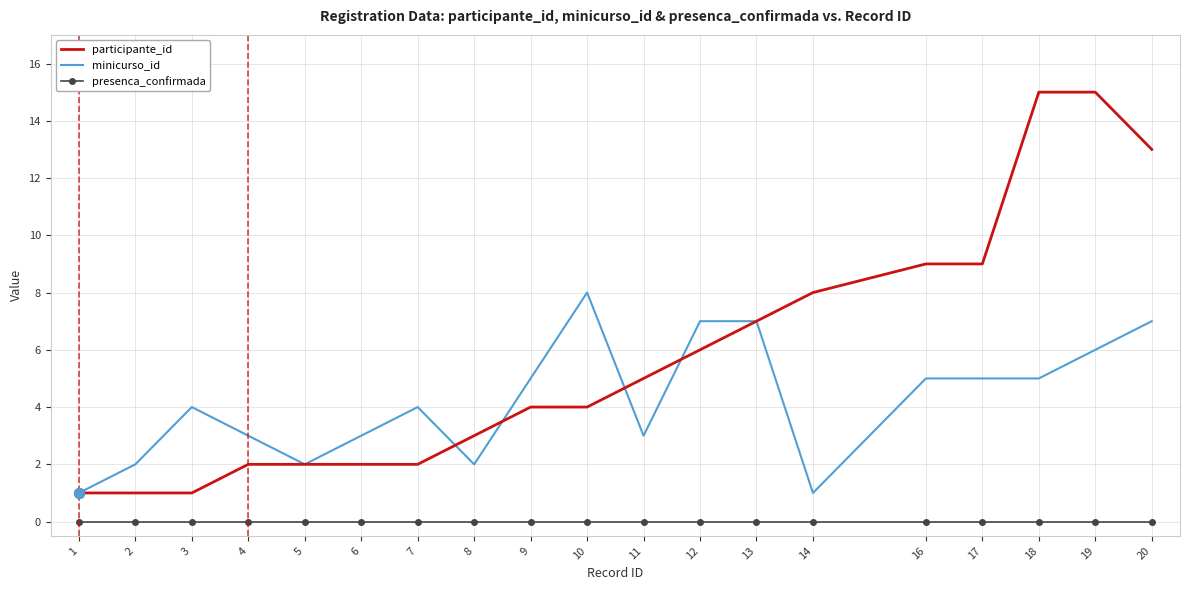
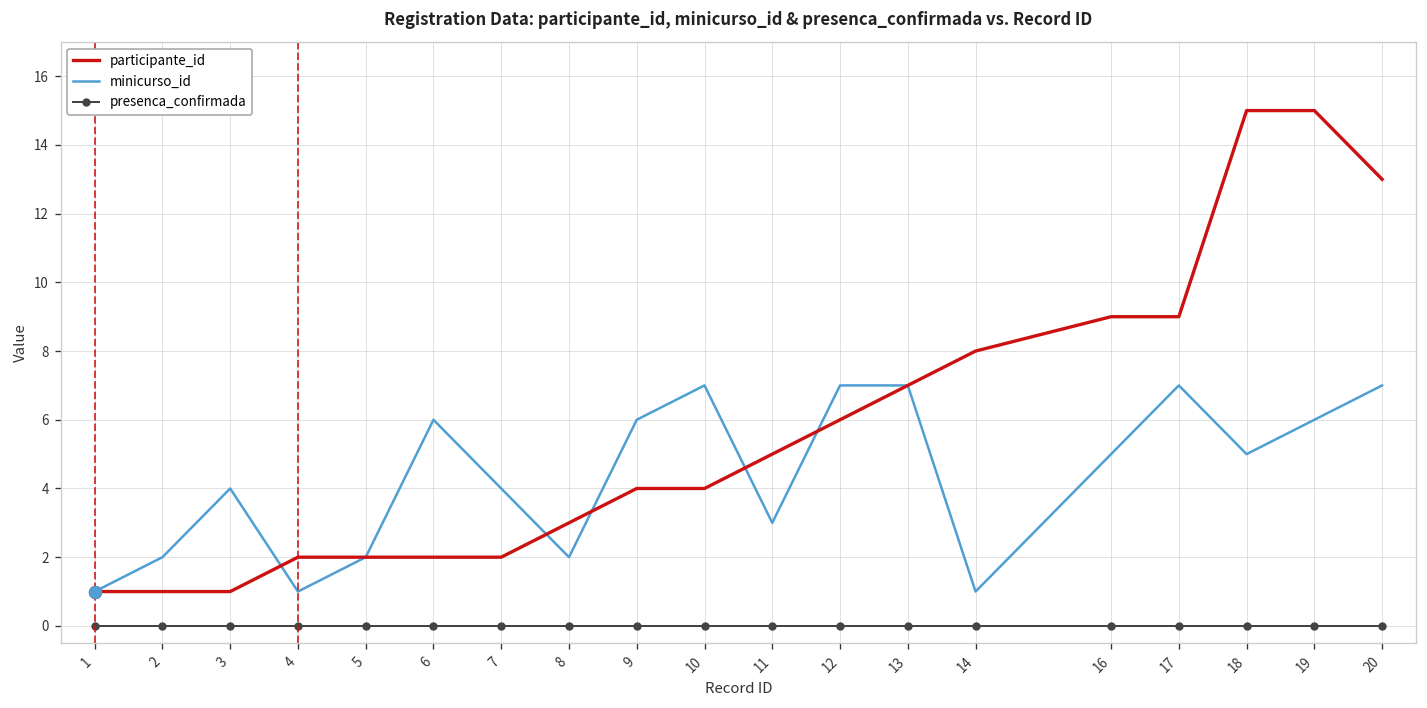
  {
    "minicurso_id": {
      "2": 2,
      "3": 4,
-     "4": 3,
-     "6": 3,
+     "4": 1,
+     "6": 6,
      "7": 4,
      "8": 2,
-     "9": 5,
-     "10": 8,
+     "9": 6,
+     "10": 7,
      "11": 3,
      "12": 7,
      "14": 1,
      "16": 5,
-     "17": 5,
+     "17": 7,
      "18": 5,
      "19": 6,
      "20": 7
    },
    "presenca_confirmada": {
      "1": 0,
      "2": 0,
      "3": 0,
      "4": 0,
      "5": 0,
      "6": 0,
      "7": 0,
      "8": 0,
      "9": 0,
      "10": 0,
      "11": 0,
      "12": 0,
      "13": 0,
      "14": 0,
      "16": 0,
      "17": 0,
      "18": 0,
      "19": 0,
      "20": 0
    }
  }
